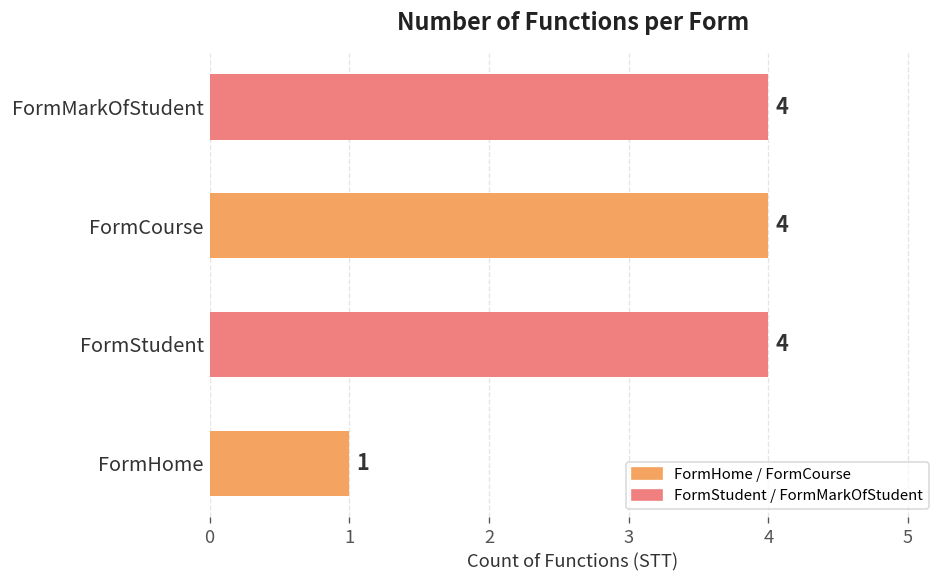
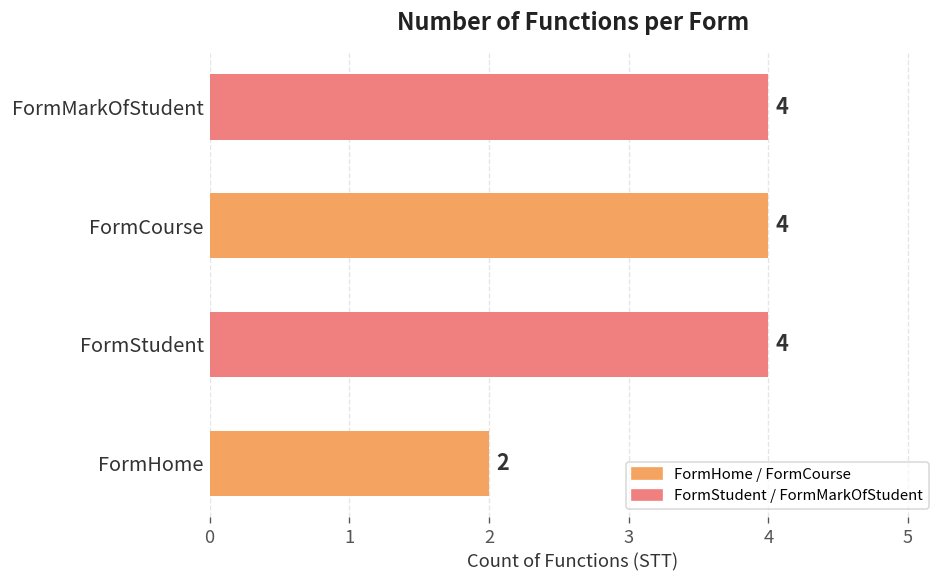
  {
    "FormMarkOfStudent": 4,
    "FormCourse": 4,
    "FormStudent": 4,
-   "FormHome": 1
+   "FormHome": 2
  }
